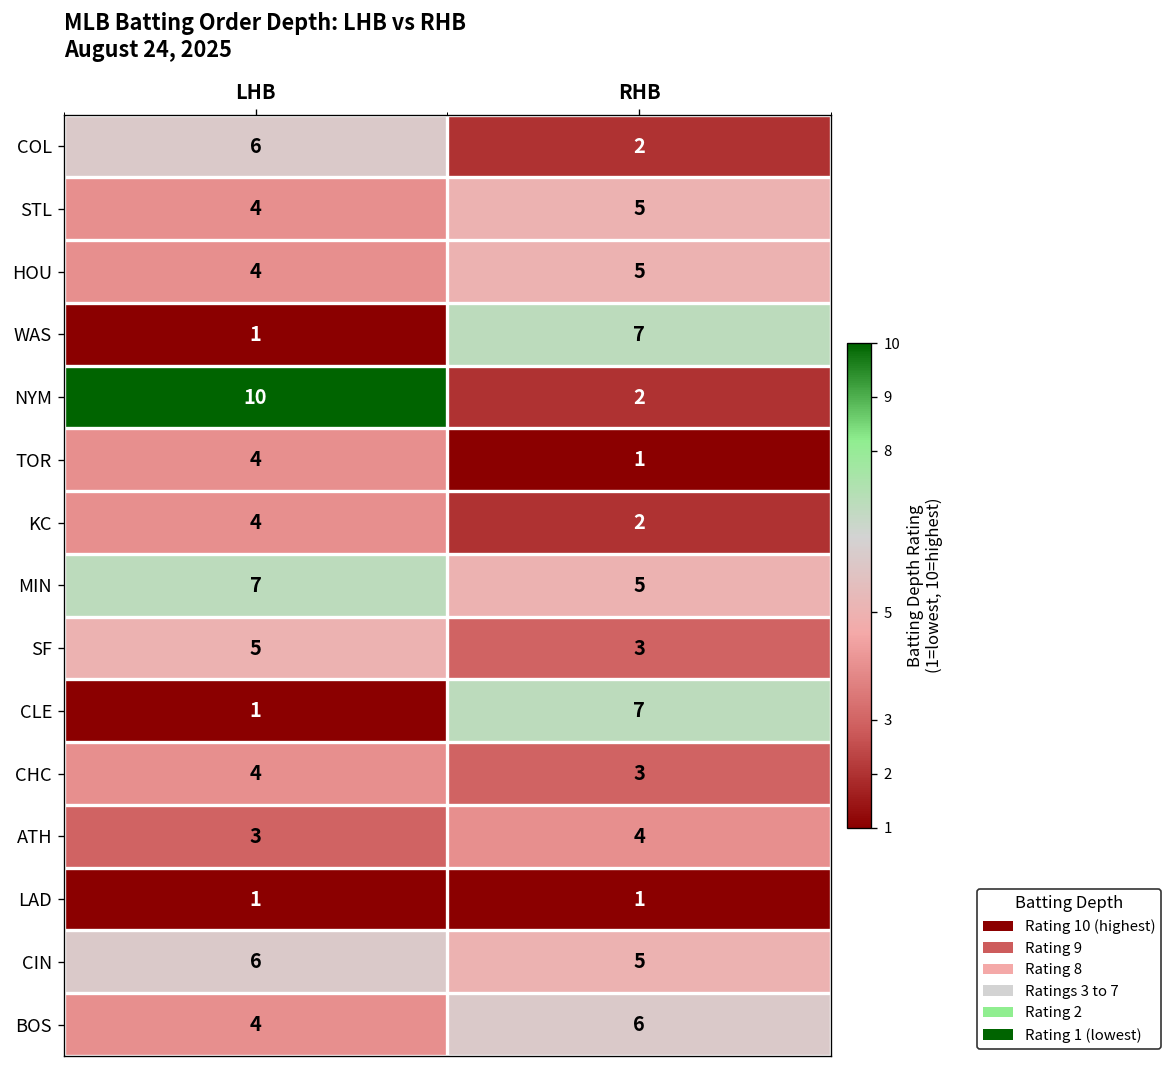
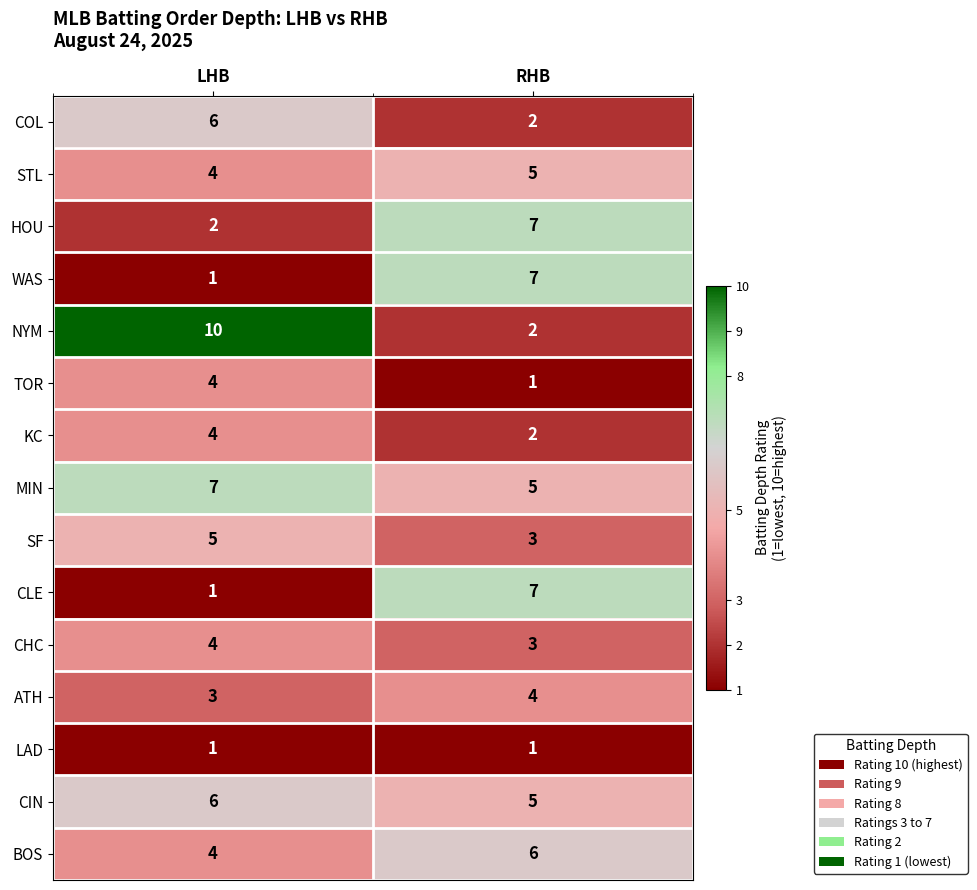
  {
    "COL": {
      "LHB": 6,
      "RHB": 2
    },
    "STL": {
      "LHB": 4,
      "RHB": 5
    },
    "HOU": {
-     "LHB": 4,
-     "RHB": 5
+     "LHB": 2,
+     "RHB": 7
    },
    "WAS": {
      "LHB": 1,
      "RHB": 7
    },
    "NYM": {
      "LHB": 10,
      "RHB": 2
    },
    "TOR": {
      "LHB": 4,
      "RHB": 1
    },
    "KC": {
      "LHB": 4,
      "RHB": 2
    },
    "MIN": {
      "LHB": 7,
      "RHB": 5
    },
    "SF": {
      "LHB": 5,
      "RHB": 3
    },
    "CLE": {
      "LHB": 1,
      "RHB": 7
    },
    "CHC": {
      "LHB": 4,
      "RHB": 3
    },
    "ATH": {
      "LHB": 3,
      "RHB": 4
    },
    "LAD": {
      "LHB": 1,
      "RHB": 1
    },
    "CIN": {
      "LHB": 6,
      "RHB": 5
    },
    "BOS": {
      "LHB": 4,
      "RHB": 6
    }
  }
